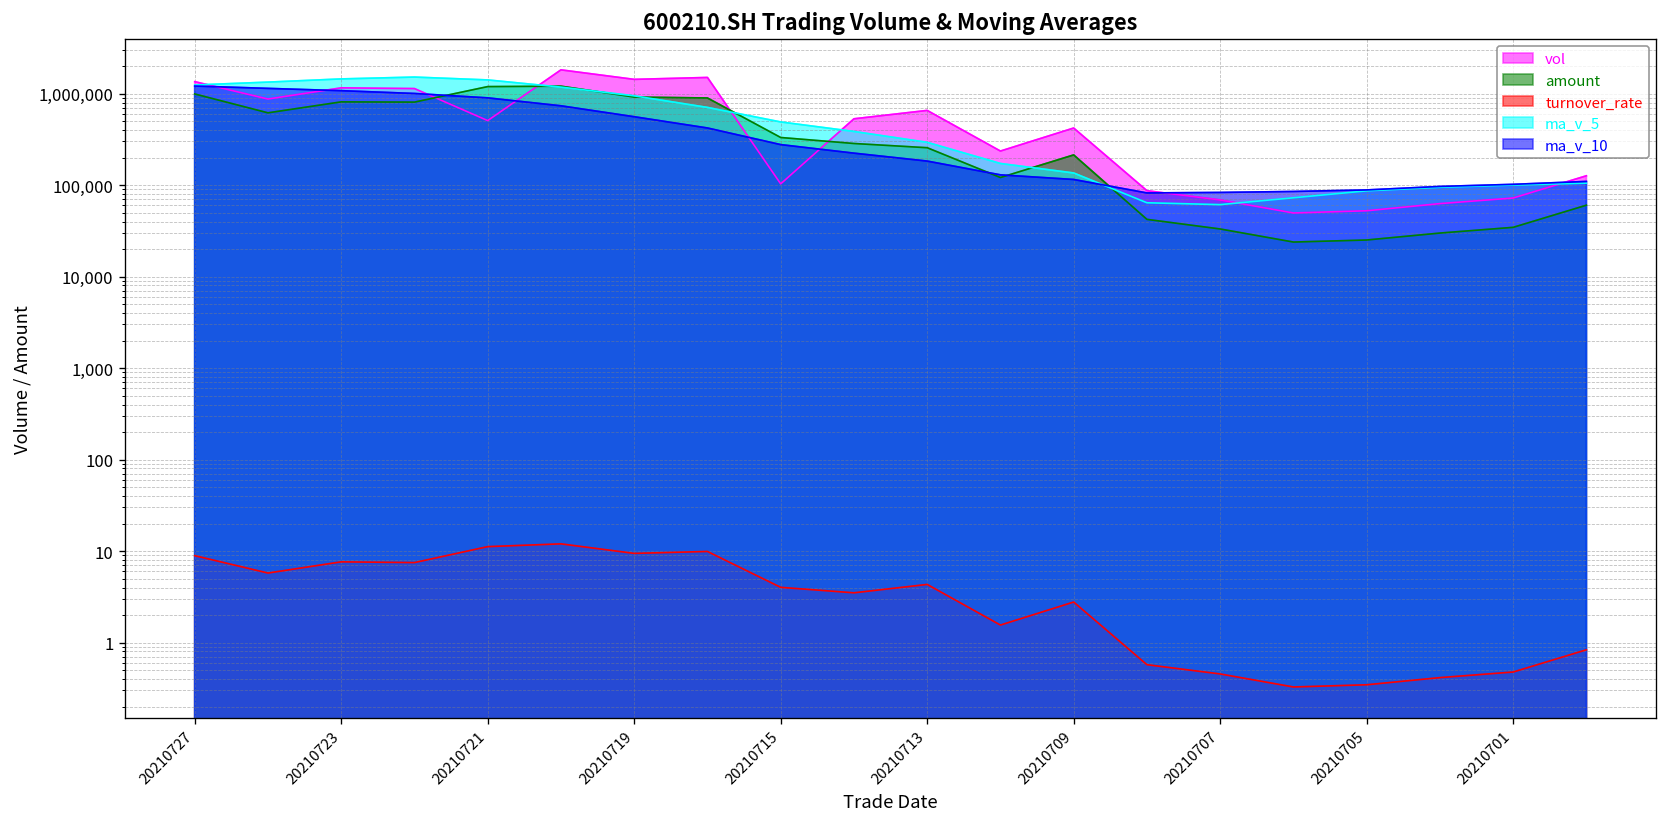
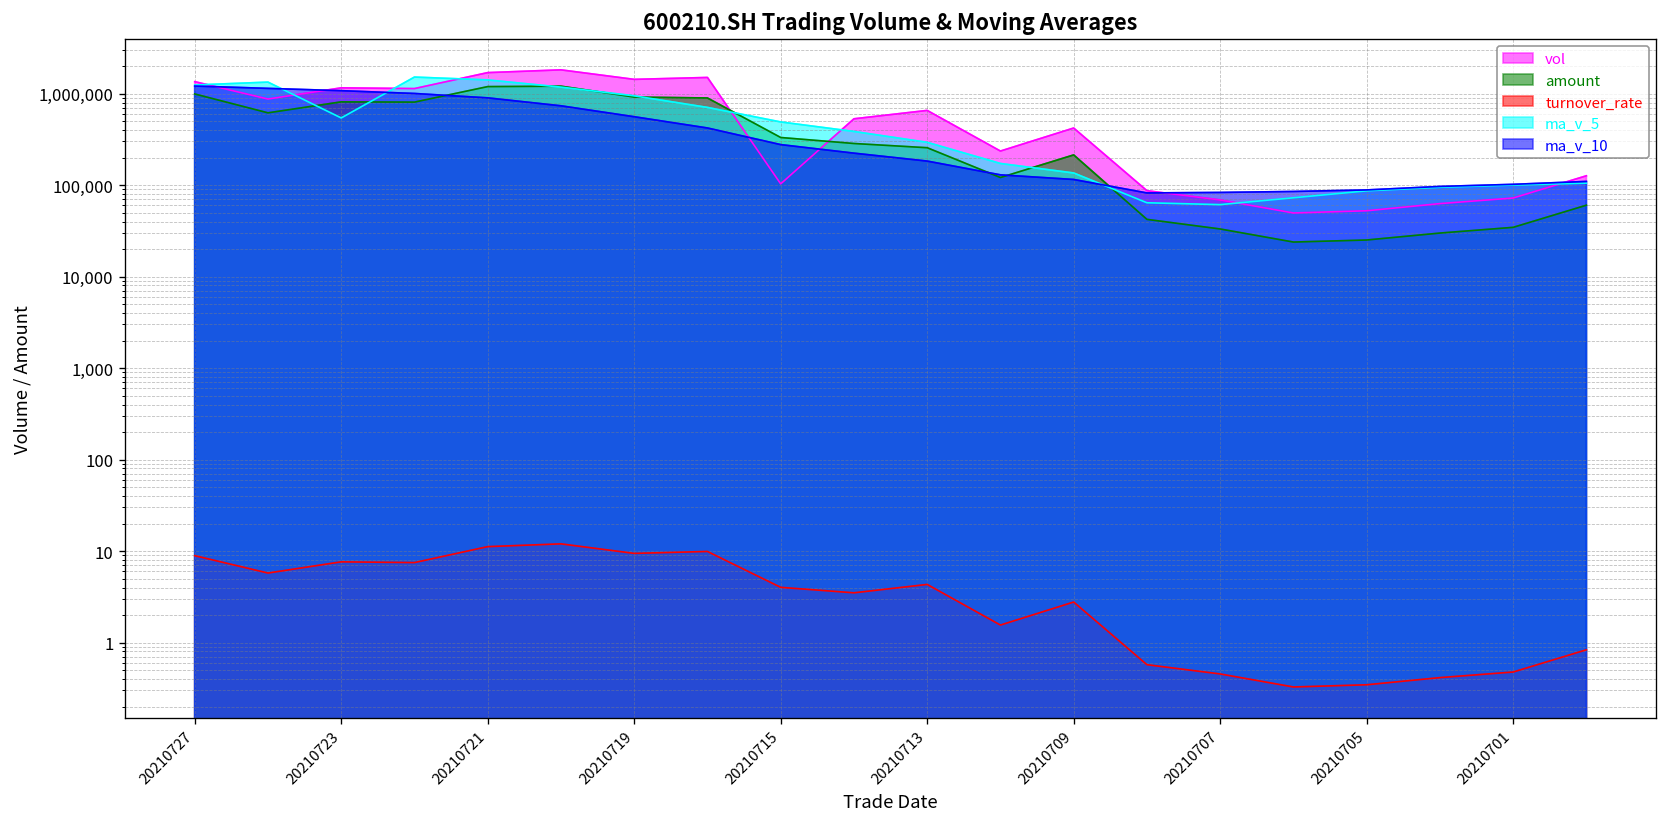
  {
    "vol": {
      "20210727": "1,400,000",
-     "20210721": "500,000",
+     "20210721": "1,700,000",
      "20210719": "1,400,000",
      "20210715": "100,000",
      "20210713": "700,000",
      "20210709": "400,000",
      "20210707": "70,000",
      "20210705": "50,000",
      "20210701": "70,000"
    },
    "amount": {
      "20210727": "1,000,000",
      "20210723": "800,000",
      "20210721": "1,200,000",
      "20210715": "300,000",
      "20210713": "260,000",
      "20210709": "210,000",
      "20210707": "30,000",
      "20210705": "25,000",
      "20210701": "30,000"
    },
    "turnover_rate": {
      "20210727": "9",
      "20210723": "8",
      "20210721": "11",
      "20210719": "9",
      "20210715": "4",
      "20210713": "4",
      "20210709": "2.8",
      "20210707": "0.5",
      "20210705": "0.3",
      "20210701": "0.5"
    },
    "ma_v_5": {
-     "20210723": "1,400,000",
+     "20210723": "500,000",
      "20210721": "1,400,000",
      "20210715": "500,000",
      "20210713": "290,000",
      "20210709": "140,000",
      "20210707": "60,000"
    },
    "ma_v_10": {
      "20210721": "900,000",
      "20210719": "600,000",
      "20210715": "280,000",
      "20210713": "180,000",
      "20210709": "120,000",
      "20210707": "80,000"
    }
  }
